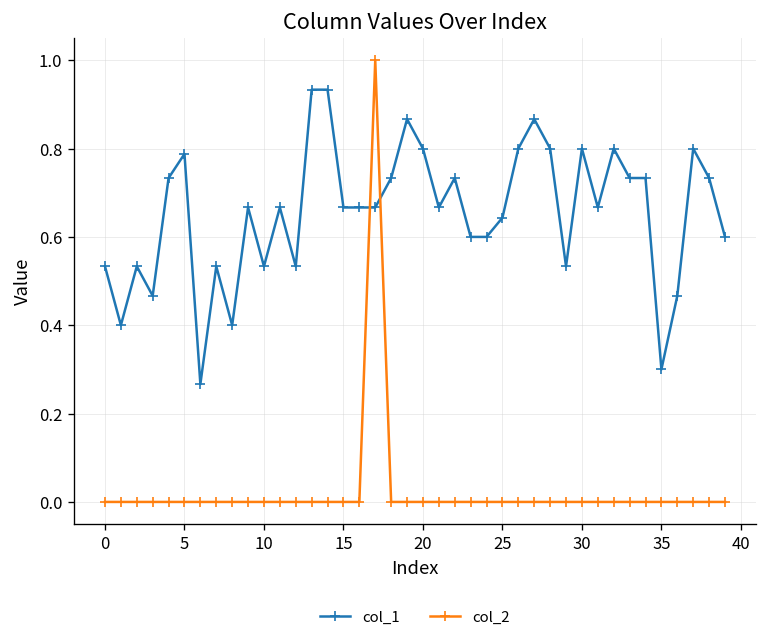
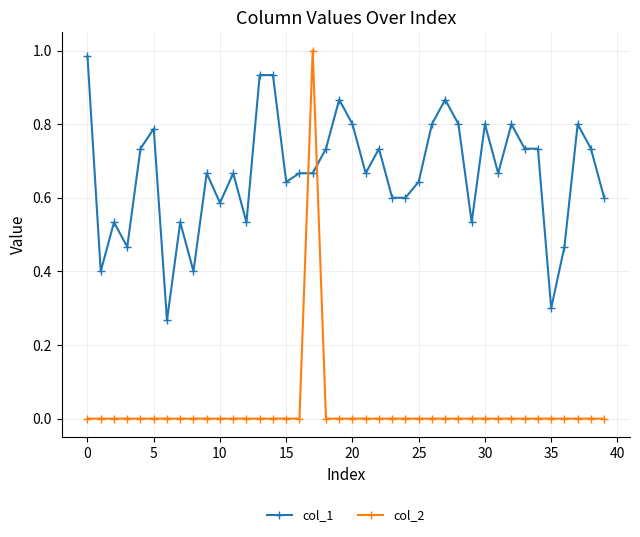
  {
    "col_1": {
-     "0": 0.53,
+     "0": 0.98,
      "5": 0.79,
-     "10": 0.53,
-     "15": 0.67,
+     "10": 0.59,
+     "15": 0.64,
      "20": 0.80,
      "25": 0.64,
      "30": 0.80,
      "35": 0.30
    },
    "col_2": {
      "0": 0.00,
      "5": 0.00,
      "10": 0.00,
      "15": 0.00,
      "20": 0.00,
      "25": 0.00,
      "30": 0.00,
      "35": 0.00
    }
  }
